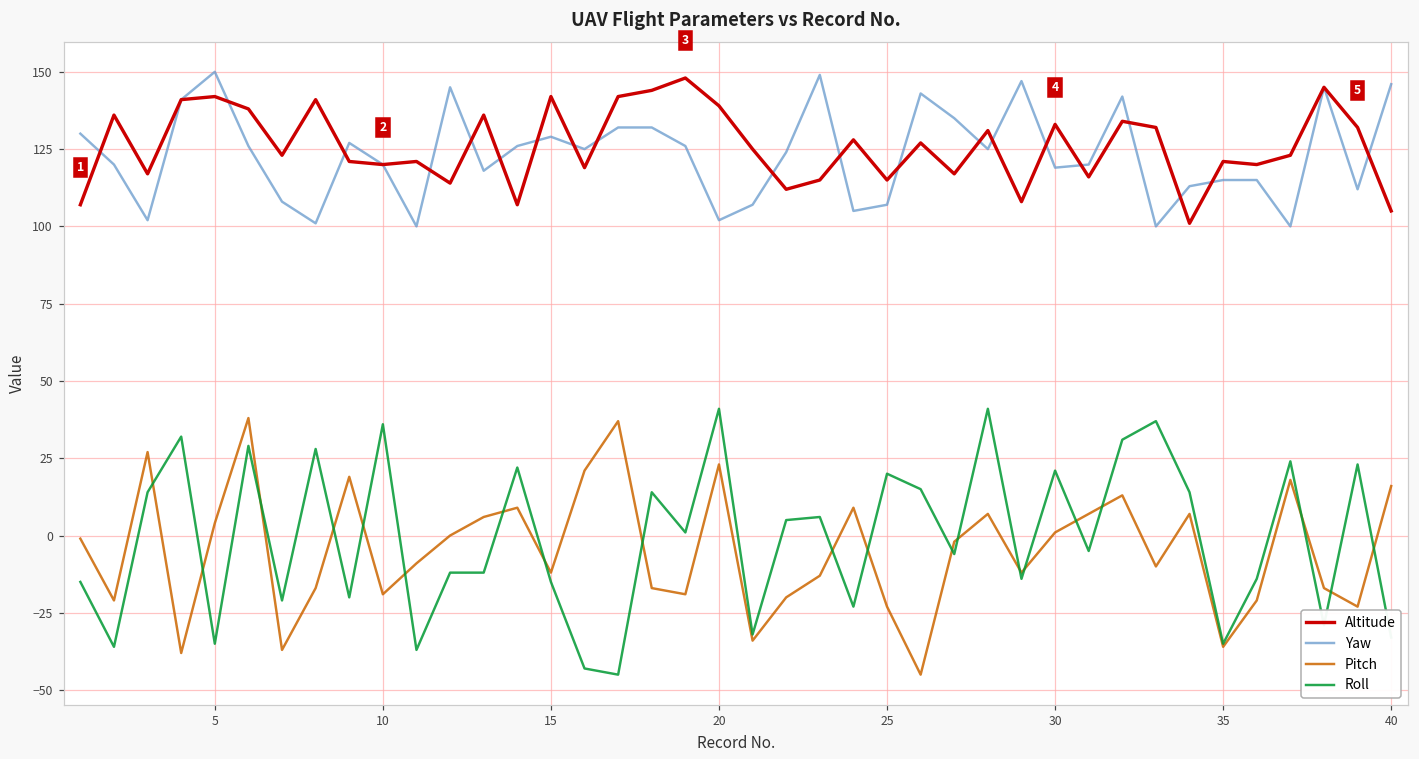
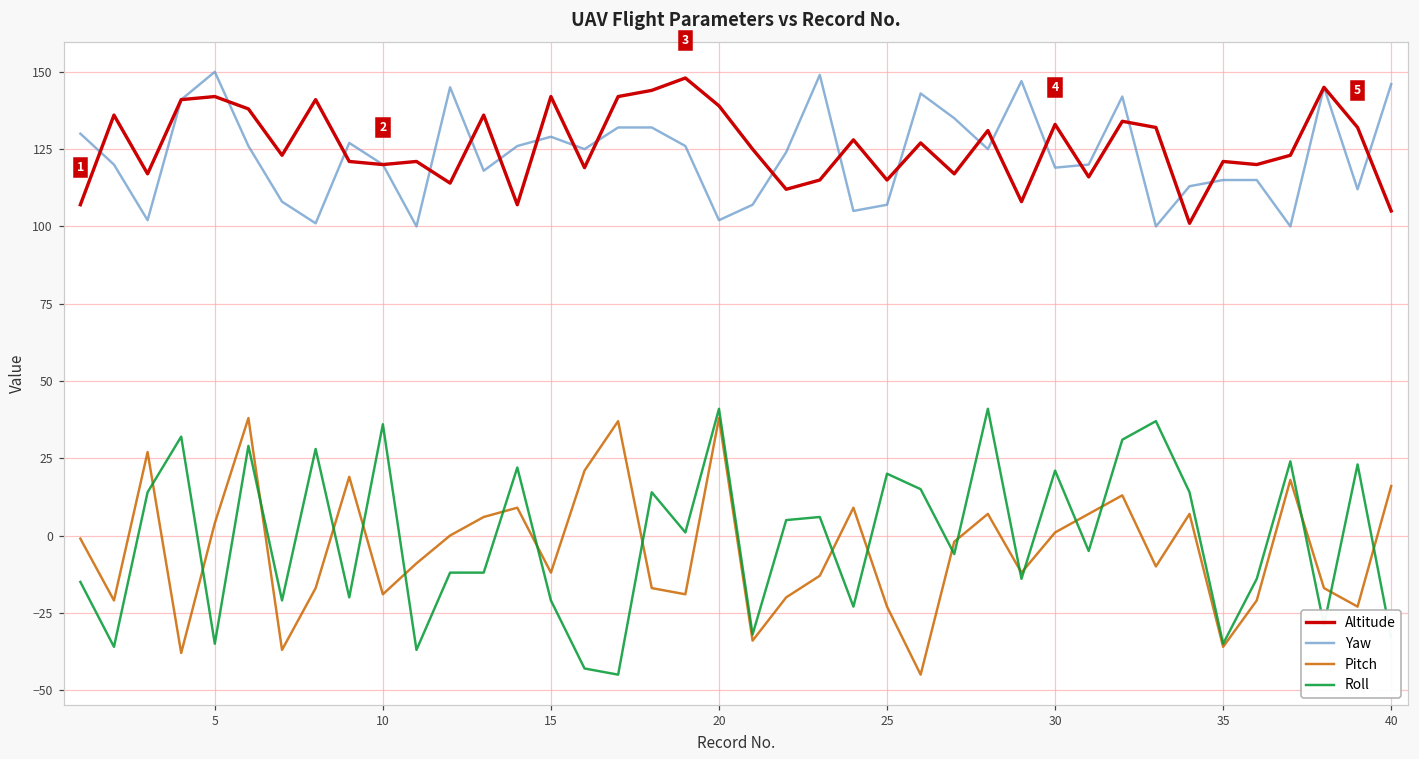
  {
    "Altitude": {
      "5": 142,
      "15": 142,
      "20": 139,
      "25": 115,
      "30": 133,
      "35": 121,
      "40": 105
    },
    "Yaw": {
      "5": 150,
      "15": 129,
      "20": 102,
      "25": 107,
      "30": 119,
      "35": 115,
      "40": 146
    },
    "Pitch": {
      "5": 4,
      "10": -19,
      "15": -12,
-     "20": 23,
+     "20": 38,
      "25": -23,
      "30": 1,
      "35": -36,
      "40": 16
    },
    "Roll": {
      "5": -35,
      "10": 36,
-     "15": -15,
+     "15": -21,
      "20": 41,
      "25": 20,
      "30": 21,
      "35": -35
    }
  }
